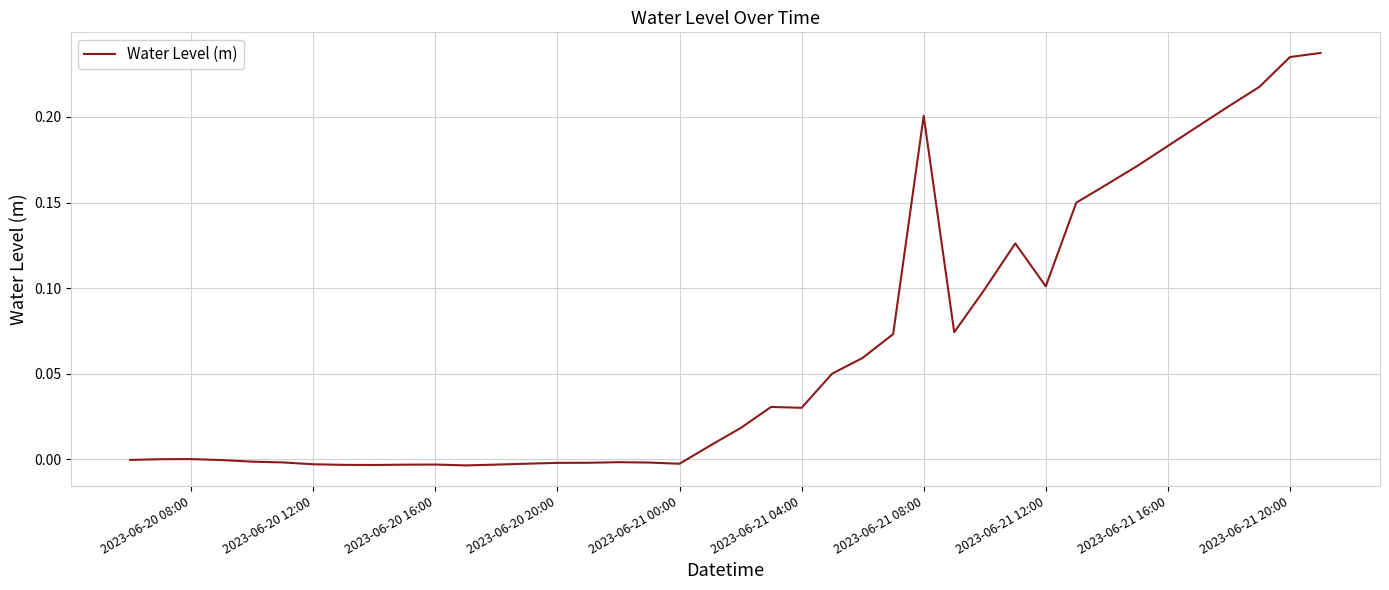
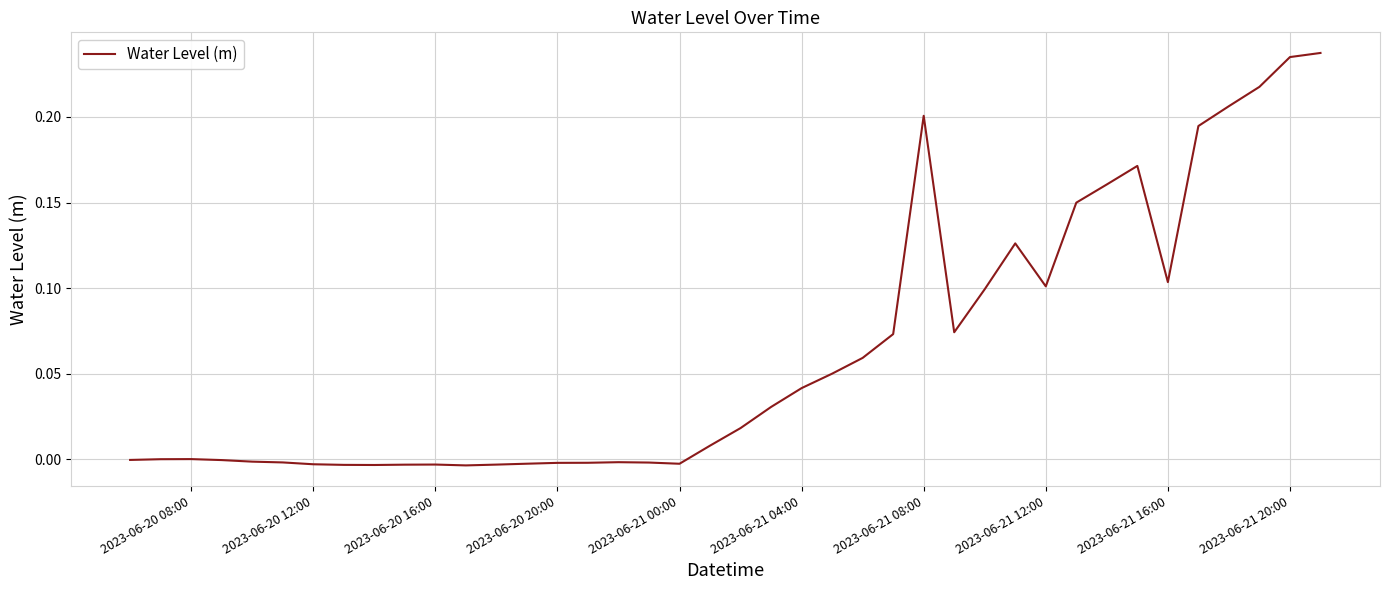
  {
    "2023-06-20 08:00": 0.000,
    "2023-06-20 12:00": -0.003,
    "2023-06-20 16:00": -0.003,
    "2023-06-20 20:00": -0.002,
    "2023-06-21 00:00": -0.003,
-   "2023-06-21 04:00": 0.030,
+   "2023-06-21 04:00": 0.042,
    "2023-06-21 08:00": 0.201,
    "2023-06-21 12:00": 0.101,
-   "2023-06-21 16:00": 0.183,
+   "2023-06-21 16:00": 0.103,
    "2023-06-21 20:00": 0.235
  }
